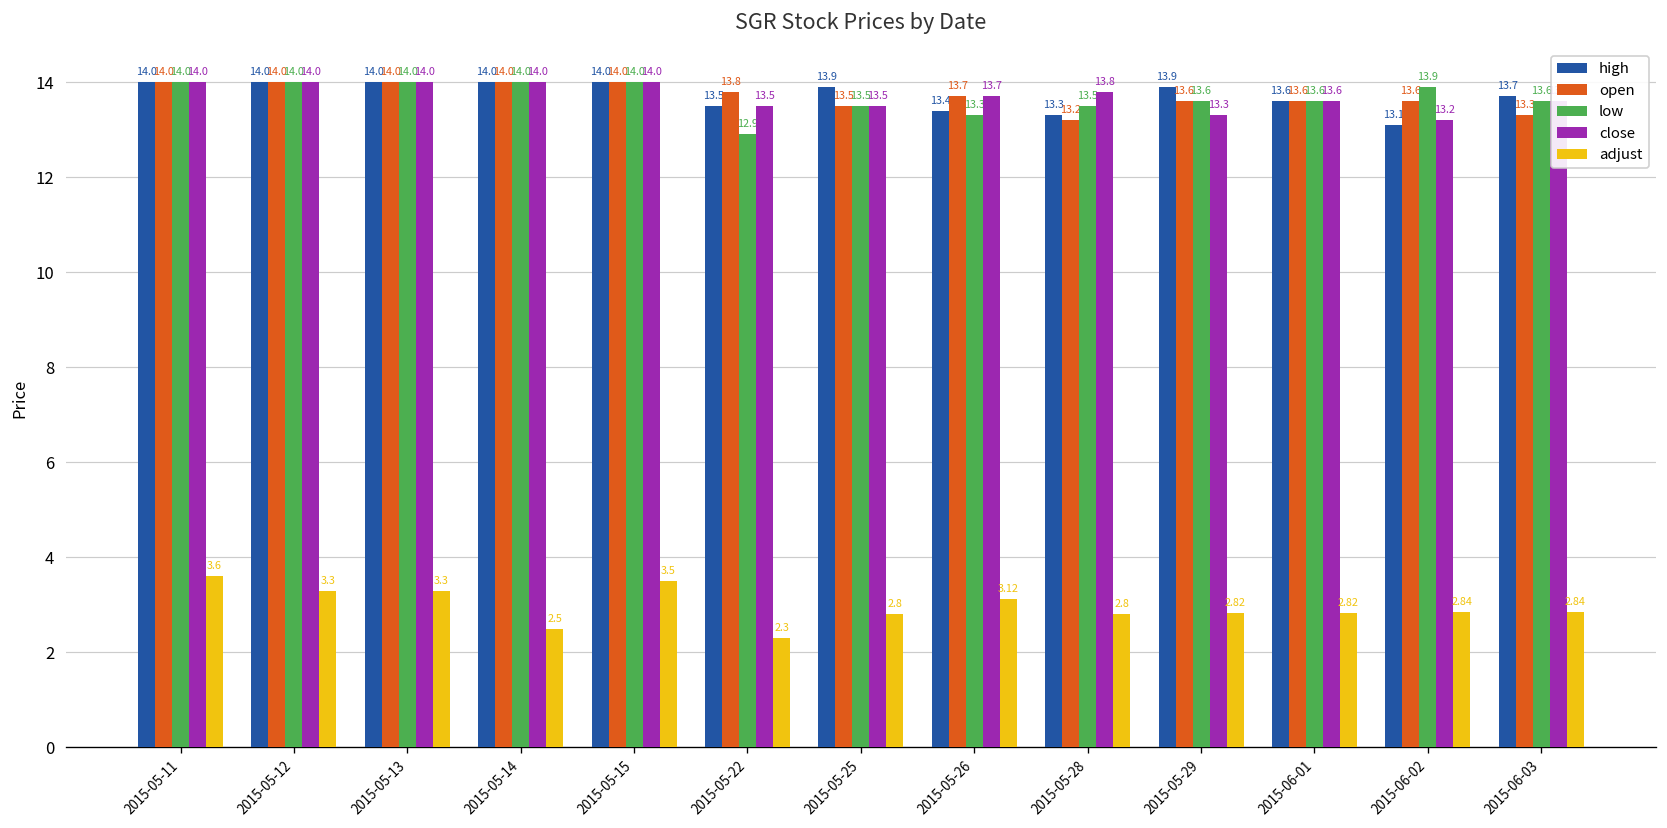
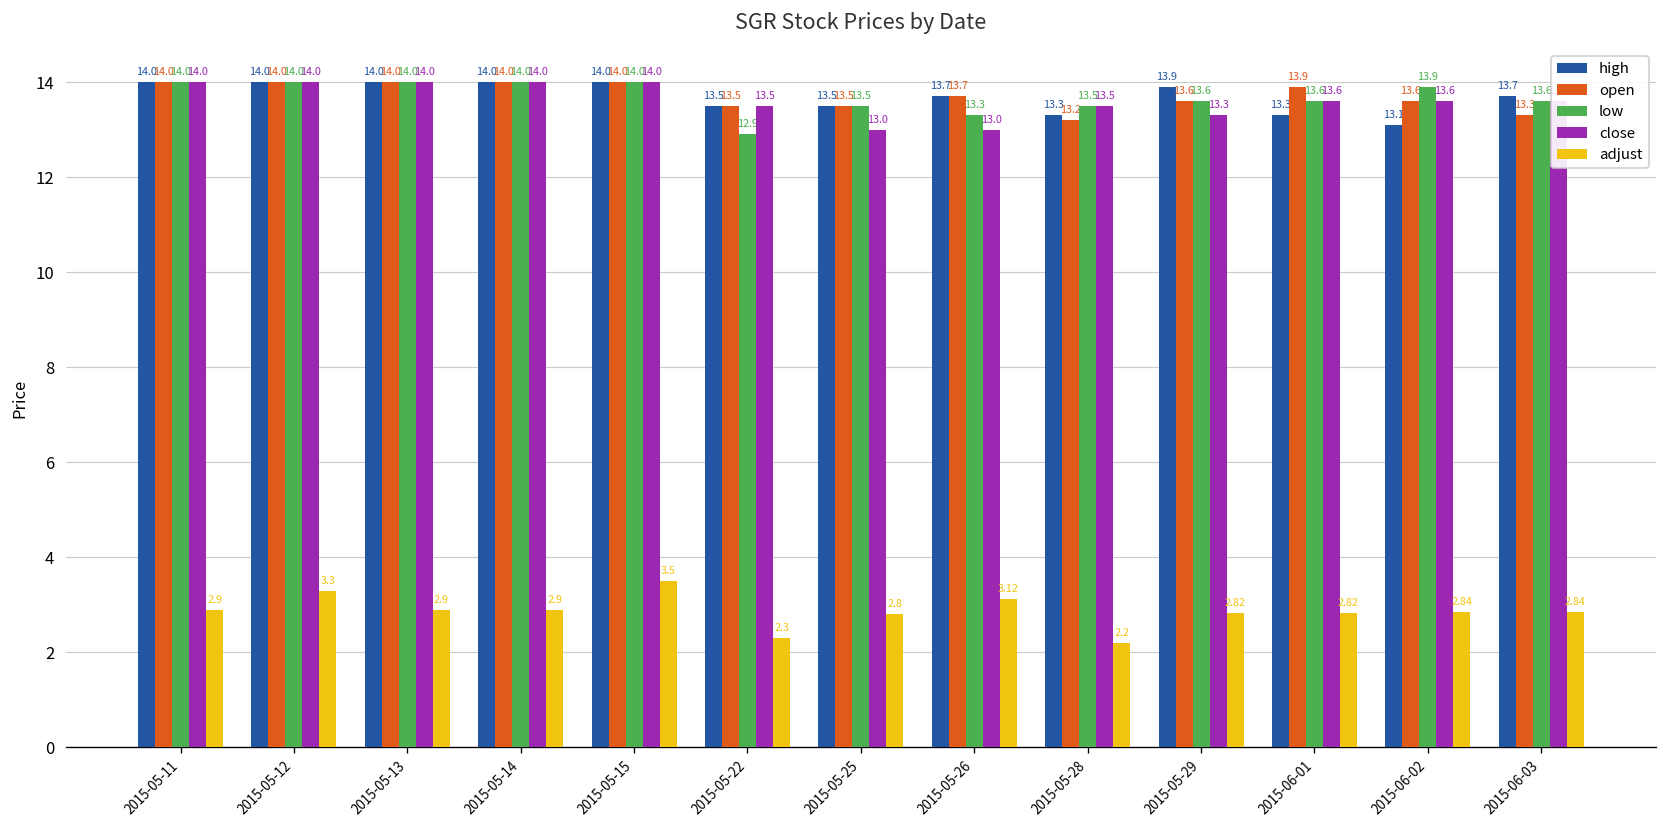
  {
    "high": {
-     "2015-05-25": 13.9,
-     "2015-05-26": 13.4,
+     "2015-05-25": 13.5,
+     "2015-05-26": 13.7,
      "2015-05-28": 13.3,
      "2015-05-29": 13.9,
-     "2015-06-01": 13.6,
+     "2015-06-01": 13.3,
      "2015-06-02": 13.1,
      "2015-06-03": 13.7
    },
    "open": {
-     "2015-05-22": 13.8,
+     "2015-05-22": 13.5,
      "2015-05-28": 13.2,
-     "2015-06-01": 13.6,
+     "2015-06-01": 13.9,
      "2015-06-02": 13.6,
      "2015-06-03": 13.3
    },
    "low": {
      "2015-05-22": 12.9,
      "2015-05-26": 13.3,
      "2015-06-02": 13.9
    },
    "close": {
      "2015-05-22": 13.5,
-     "2015-05-25": 13.5,
-     "2015-05-26": 13.7,
-     "2015-05-28": 13.8,
+     "2015-05-25": 13.0,
+     "2015-05-26": 13.0,
+     "2015-05-28": 13.5,
      "2015-05-29": 13.3,
-     "2015-06-02": 13.2
+     "2015-06-02": 13.6
    },
    "adjust": {
-     "2015-05-11": 3.6,
+     "2015-05-11": 2.9,
      "2015-05-12": 3.3,
-     "2015-05-13": 3.3,
-     "2015-05-14": 2.5,
+     "2015-05-13": 2.9,
+     "2015-05-14": 2.9,
      "2015-05-15": 3.5,
      "2015-05-22": 2.3,
      "2015-05-25": 2.8,
      "2015-05-26": 3.12,
-     "2015-05-28": 2.8,
+     "2015-05-28": 2.2,
      "2015-05-29": 2.82,
      "2015-06-01": 2.82,
      "2015-06-02": 2.84,
      "2015-06-03": 2.84
    }
  }
